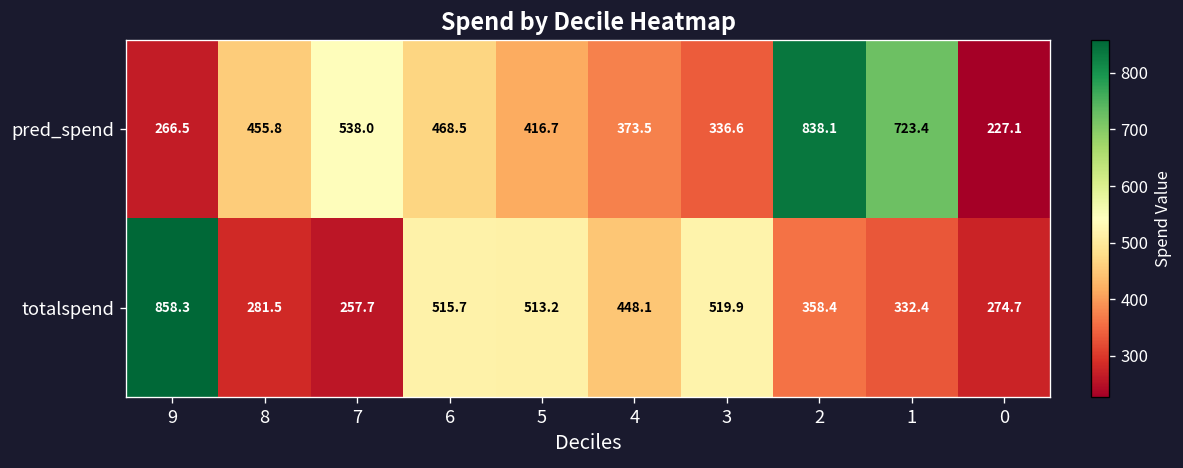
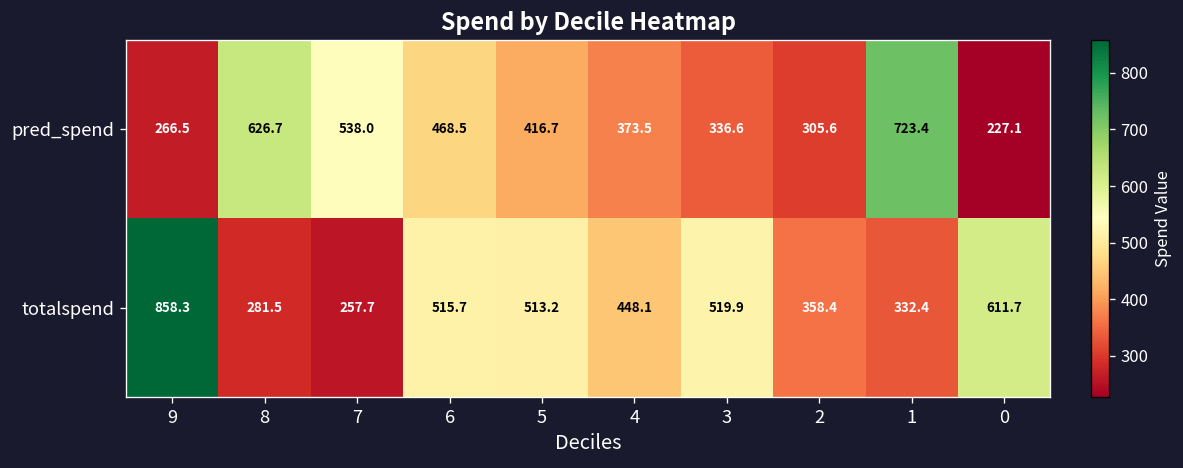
  {
    "pred_spend": {
      "9": 266.5,
-     "8": 455.8,
+     "8": 626.7,
      "7": 538.0,
      "6": 468.5,
      "5": 416.7,
      "4": 373.5,
      "3": 336.6,
-     "2": 838.1,
+     "2": 305.6,
      "1": 723.4,
      "0": 227.1
    },
    "totalspend": {
      "9": 858.3,
      "8": 281.5,
      "7": 257.7,
      "6": 515.7,
      "5": 513.2,
      "4": 448.1,
      "3": 519.9,
      "2": 358.4,
      "1": 332.4,
-     "0": 274.7
+     "0": 611.7
    }
  }
